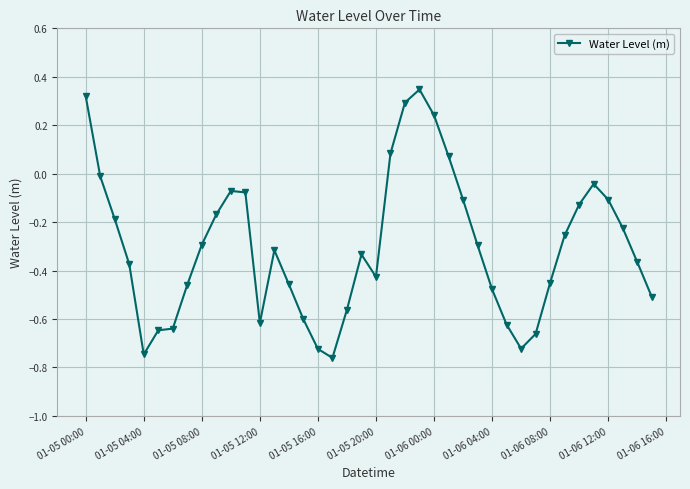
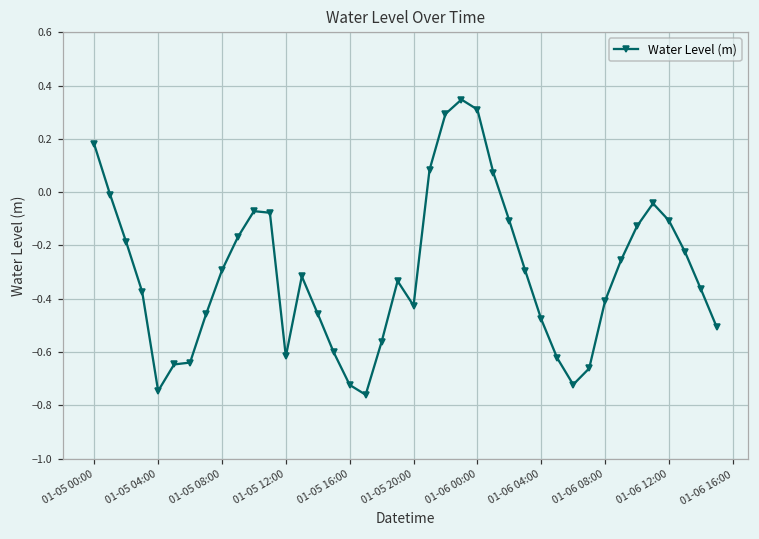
  {
-   "01-05 00:00": 0.32,
+   "01-05 00:00": 0.18,
    "01-05 04:00": -0.75,
    "01-05 08:00": -0.29,
    "01-05 12:00": -0.62,
    "01-05 16:00": -0.72,
    "01-05 20:00": -0.43,
-   "01-06 00:00": 0.24,
+   "01-06 00:00": 0.31,
    "01-06 04:00": -0.48,
-   "01-06 08:00": -0.45,
+   "01-06 08:00": -0.41,
    "01-06 12:00": -0.11
  }
